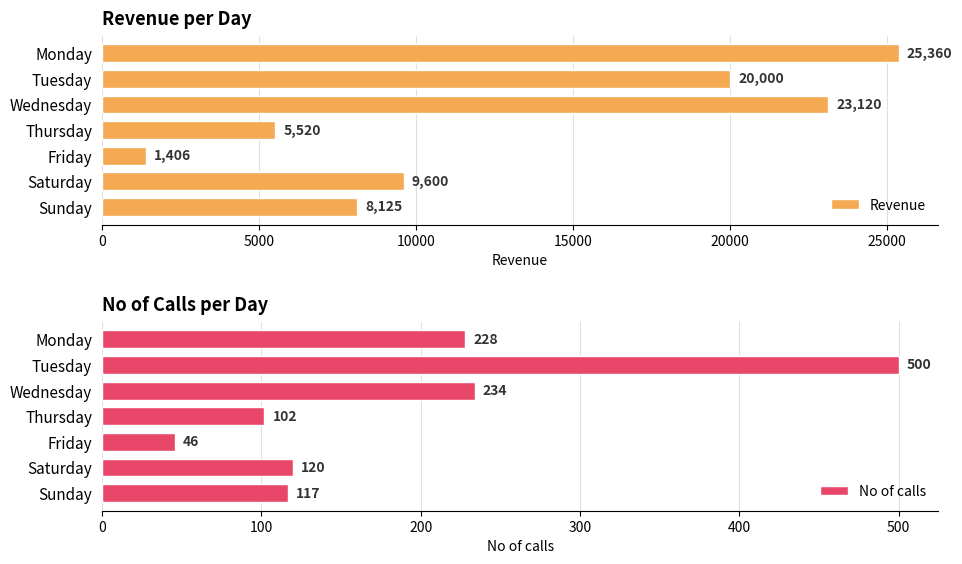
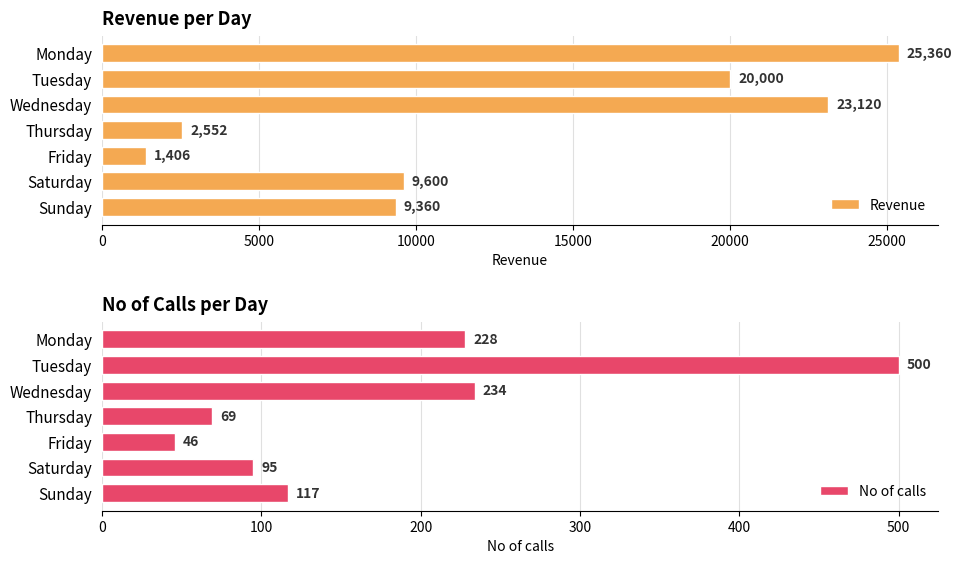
  {
    "Revenue per Day": {
      "Monday": "25,360",
      "Tuesday": "20,000",
      "Wednesday": "23,120",
-     "Thursday": "5,520",
+     "Thursday": "2,552",
      "Friday": "1,406",
      "Saturday": "9,600",
-     "Sunday": "8,125"
+     "Sunday": "9,360"
    },
    "No of Calls per Day": {
      "Monday": "228",
      "Tuesday": "500",
      "Wednesday": "234",
-     "Thursday": "102",
+     "Thursday": "69",
      "Friday": "46",
-     "Saturday": "120",
+     "Saturday": "95",
      "Sunday": "117"
    }
  }
